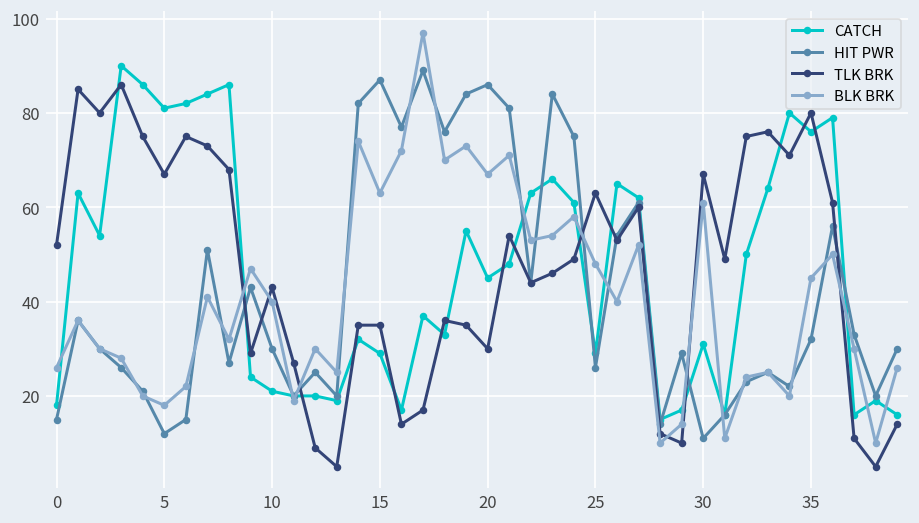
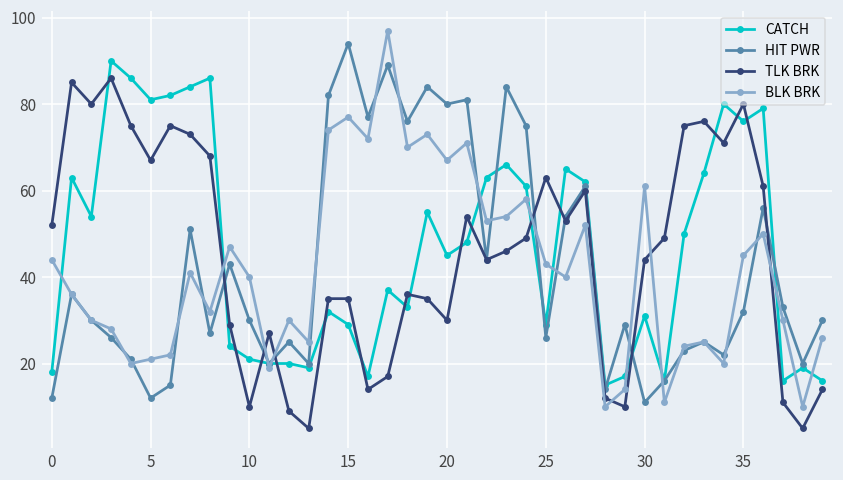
  {
    "CATCH": {
      "0": 18,
      "5": 81,
      "10": 21,
      "15": 29,
      "20": 45,
      "25": 29,
      "30": 31,
      "35": 76
    },
    "HIT PWR": {
-     "0": 15,
+     "0": 12,
      "5": 12,
      "10": 30,
-     "15": 87,
-     "20": 86,
+     "15": 94,
+     "20": 80,
      "25": 26,
      "30": 11,
      "35": 32
    },
    "TLK BRK": {
      "0": 52,
      "5": 67,
-     "10": 43,
+     "10": 10,
      "15": 35,
      "20": 30,
      "25": 63,
-     "30": 67
+     "30": 44
    },
    "BLK BRK": {
-     "0": 26,
-     "5": 18,
+     "0": 44,
+     "5": 21,
      "10": 40,
-     "15": 63,
+     "15": 77,
      "20": 67,
-     "25": 48,
+     "25": 43,
      "30": 61,
      "35": 45
    }
  }
